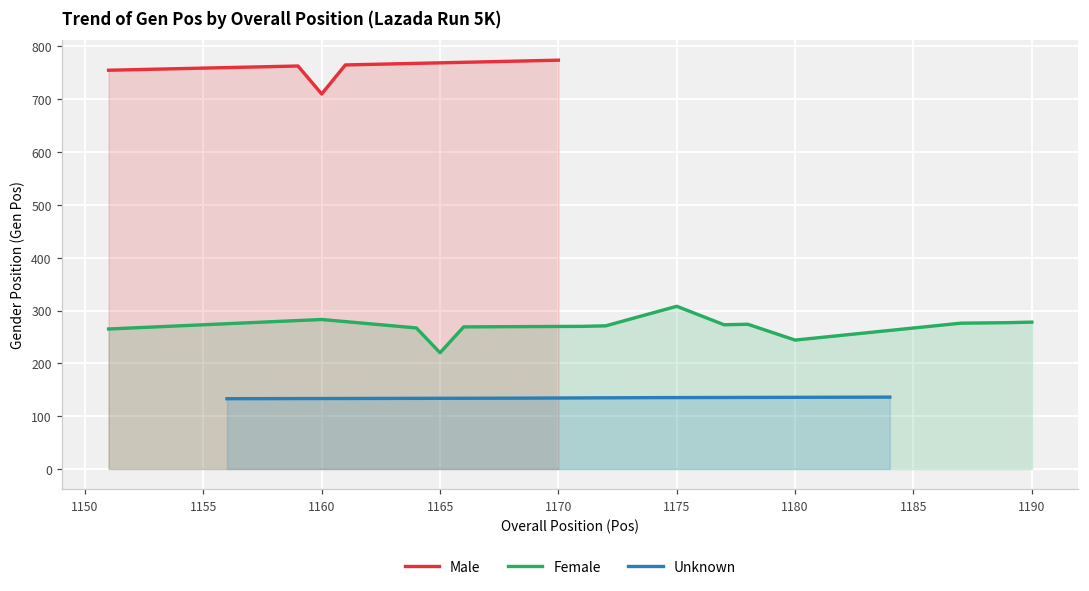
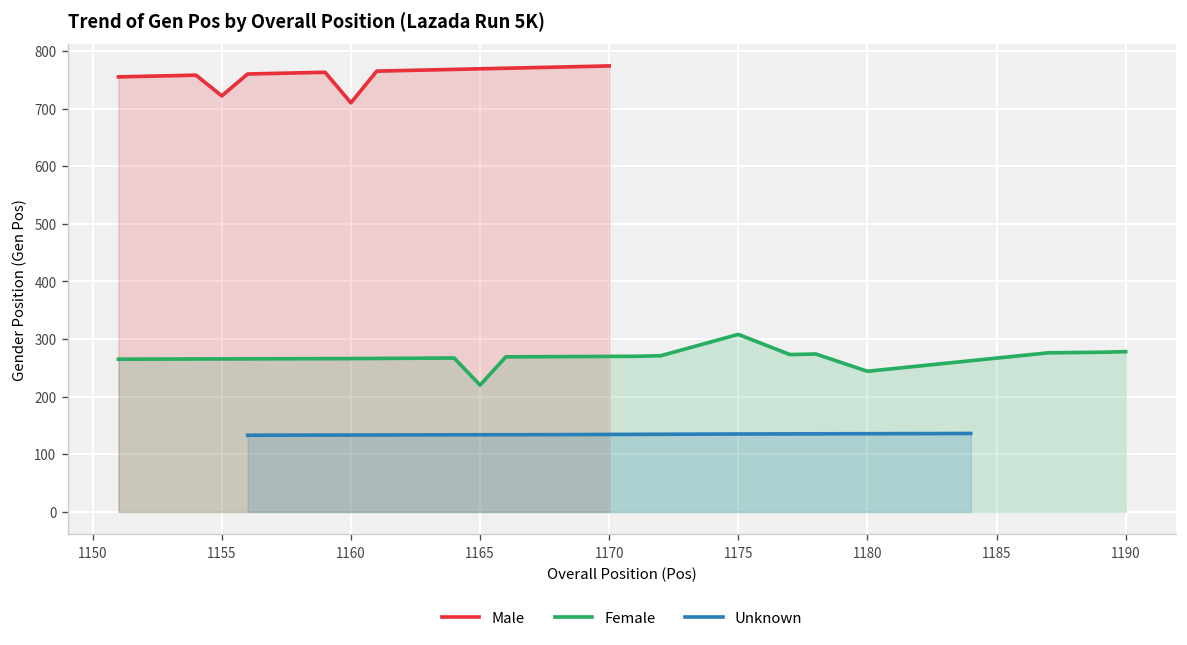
  {
    "Male": {
-     "1155": 760,
+     "1155": 720,
      "1160": 710,
      "1165": 770,
      "1170": 770
    },
    "Female": {
-     "1160": 280,
+     "1160": 270,
      "1165": 220,
      "1175": 310,
      "1180": 240,
      "1190": 280
    }
  }
